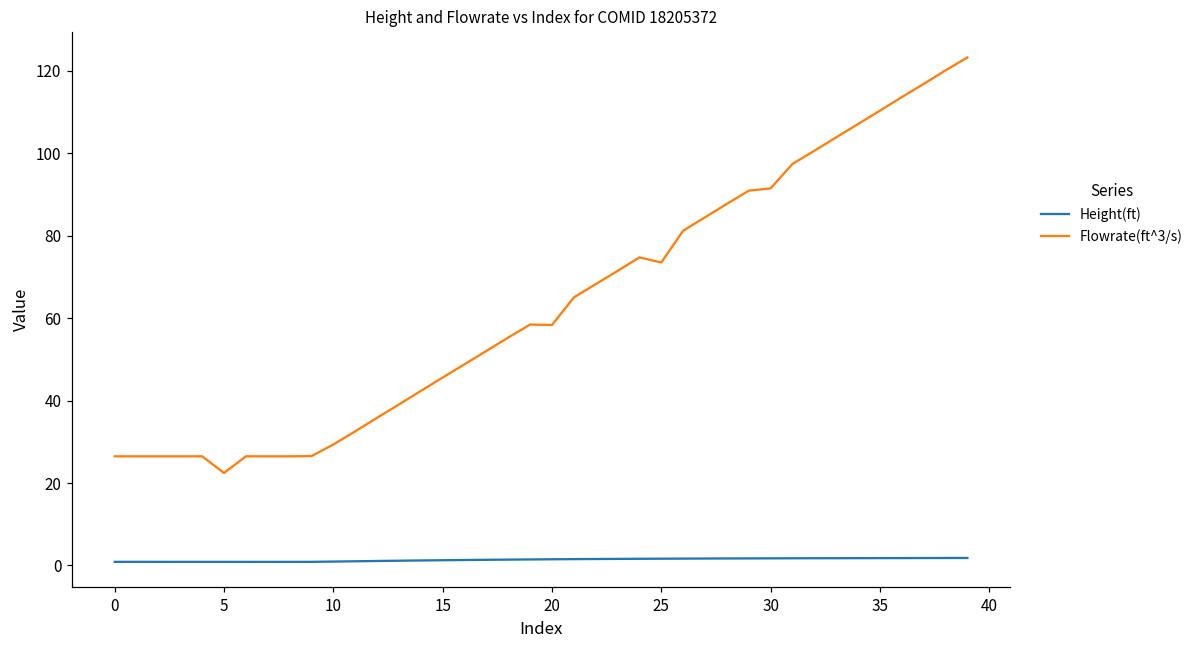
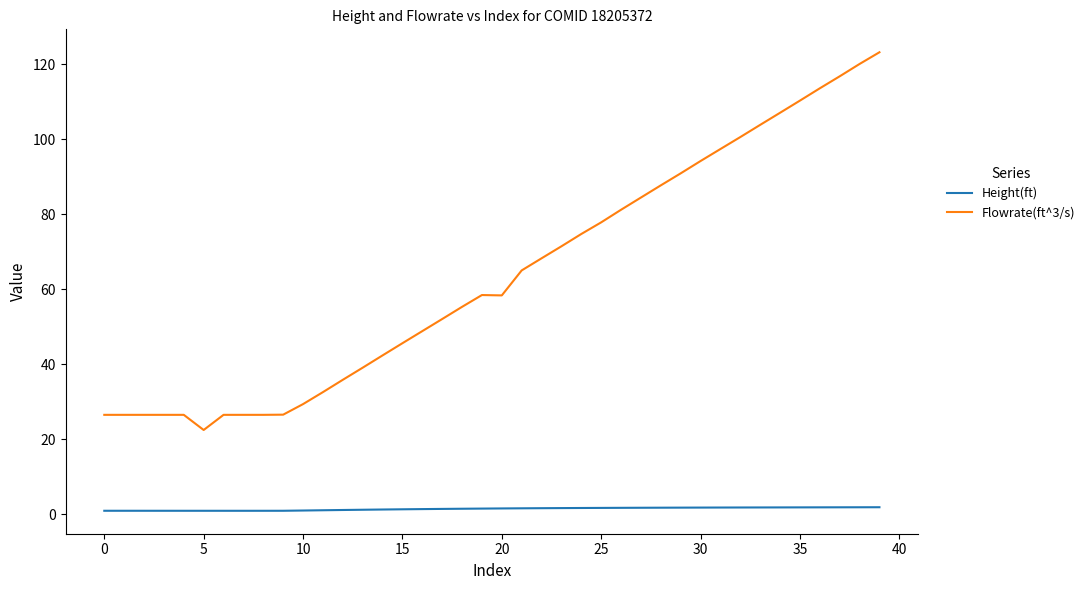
  {
    "Height(ft)": {
      "0": 1,
      "5": 1,
      "10": 1,
      "15": 1,
      "20": 2,
      "25": 2,
      "30": 2,
      "35": 2
    },
    "Flowrate(ft^3/s)": {
      "0": 26,
      "5": 22,
      "10": 29,
      "15": 46,
      "20": 58,
-     "25": 74,
-     "30": 92,
+     "25": 78,
+     "30": 94,
      "35": 110
    }
  }
